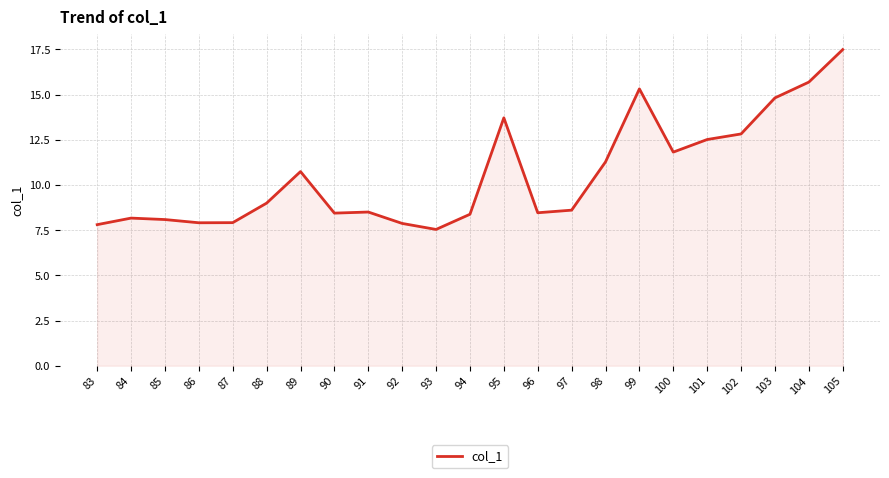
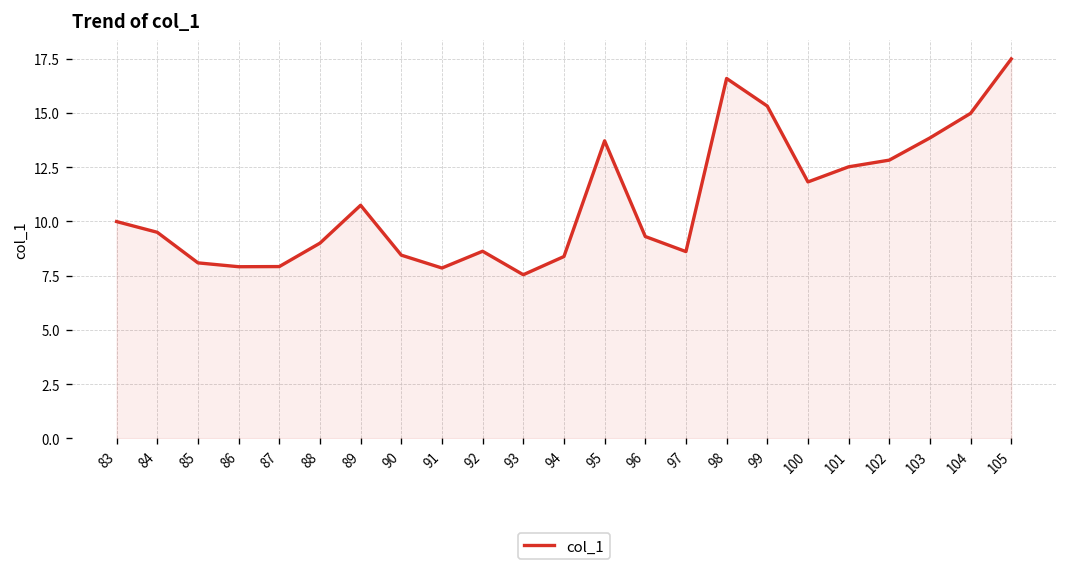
  {
-   "83": 7.8,
-   "84": 8.2,
+   "83": 10.0,
+   "84": 9.5,
    "85": 8.1,
    "86": 7.9,
    "87": 7.9,
    "88": 9.0,
    "89": 10.7,
    "90": 8.4,
-   "91": 8.5,
-   "92": 7.9,
+   "91": 7.9,
+   "92": 8.6,
    "93": 7.5,
    "94": 8.4,
    "95": 13.7,
-   "96": 8.5,
+   "96": 9.3,
    "97": 8.6,
-   "98": 11.3,
+   "98": 16.6,
    "99": 15.3,
    "100": 11.8,
    "101": 12.5,
    "102": 12.8,
-   "103": 14.8,
-   "104": 15.7,
+   "103": 13.9,
+   "104": 15.0,
    "105": 17.5
  }
